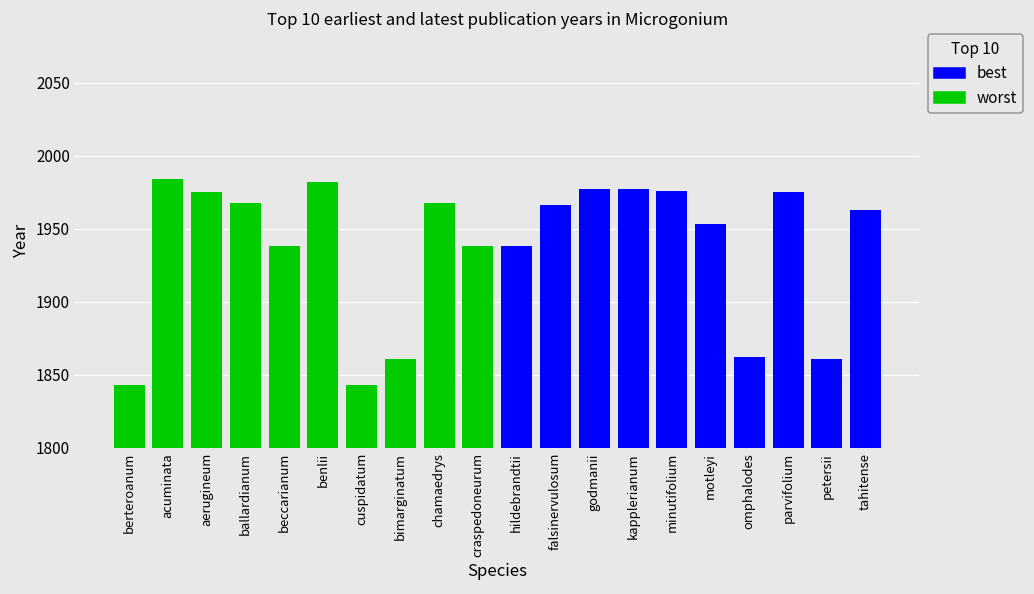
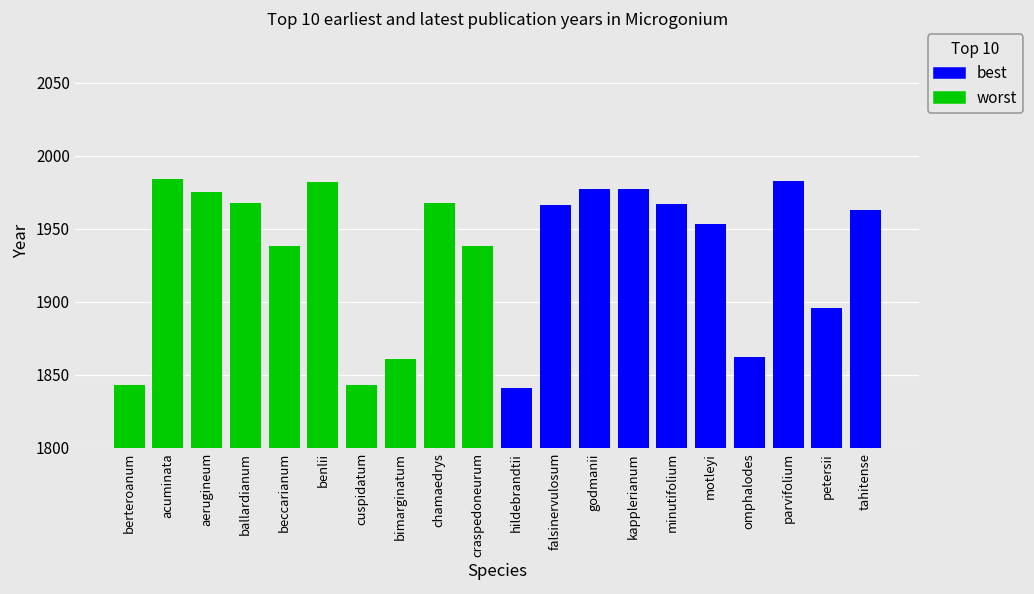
  {
    "worst": {
      "berteroanum": 1843,
      "acuminata": 1984,
      "aerugineum": 1975,
      "ballardianum": 1968,
      "beccarianum": 1938,
      "benlii": 1982,
      "cuspidatum": 1843,
      "bimarginatum": 1861,
      "chamaedrys": 1968,
      "craspedoneurum": 1938
    },
    "best": {
-     "hildebrandtii": 1938,
+     "hildebrandtii": 1841,
      "falsinervulosum": 1966,
      "godmanii": 1977,
      "kapplerianum": 1977,
-     "minutifolium": 1976,
+     "minutifolium": 1967,
      "motleyi": 1953,
      "omphalodes": 1862,
-     "parvifolium": 1975,
-     "petersii": 1861,
+     "parvifolium": 1983,
+     "petersii": 1896,
      "tahitense": 1963
    }
  }
